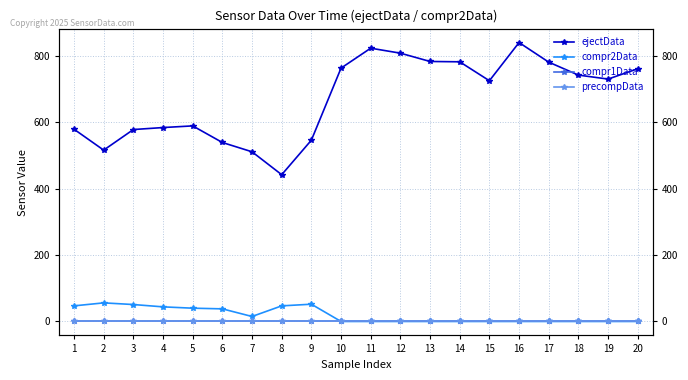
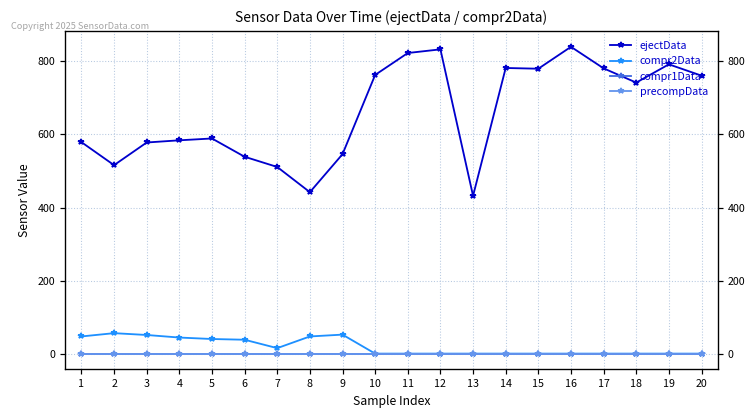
  {
    "ejectData": {
      "1": 580,
      "2": 520,
      "3": 580,
      "4": 580,
      "5": 590,
      "6": 540,
      "7": 510,
      "8": 440,
      "9": 550,
      "10": 760,
      "11": 820,
-     "12": 810,
-     "13": 780,
+     "12": 830,
+     "13": 430,
      "14": 780,
-     "15": 730,
+     "15": 780,
      "16": 840,
      "17": 780,
      "18": 740,
-     "19": 730,
+     "19": 790,
      "20": 760
    },
    "compr2Data": {
      "1": 50,
      "2": 60,
      "3": 50,
      "4": 40,
      "5": 40,
      "6": 40,
      "7": 20,
      "8": 50,
      "9": 50
    },
    "precompData": {
      "1": 0,
      "2": 0,
      "3": 0,
      "4": 0,
      "5": 0,
      "6": 0,
      "7": 0,
      "8": 0,
      "9": 0
    }
  }
